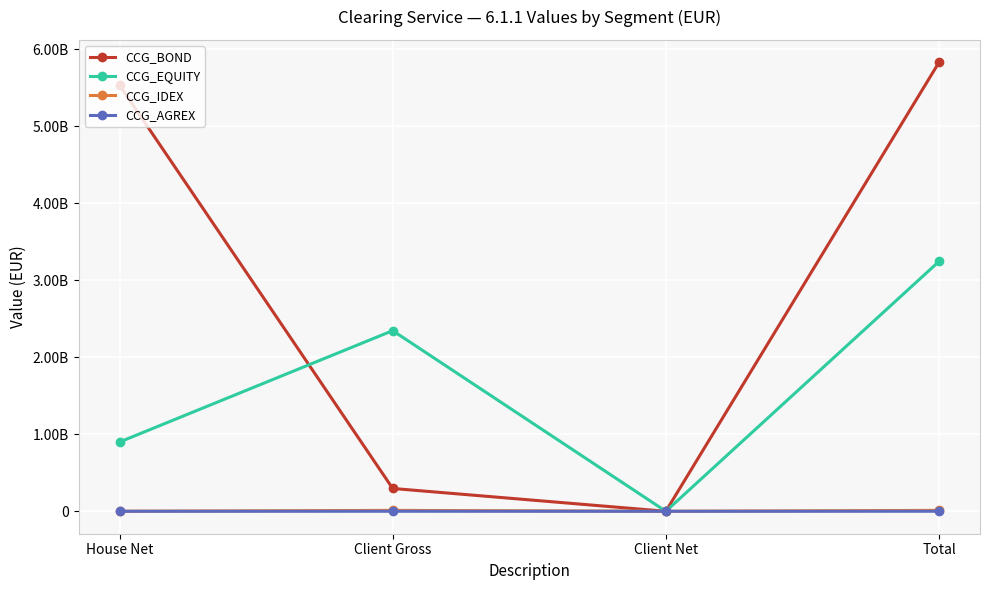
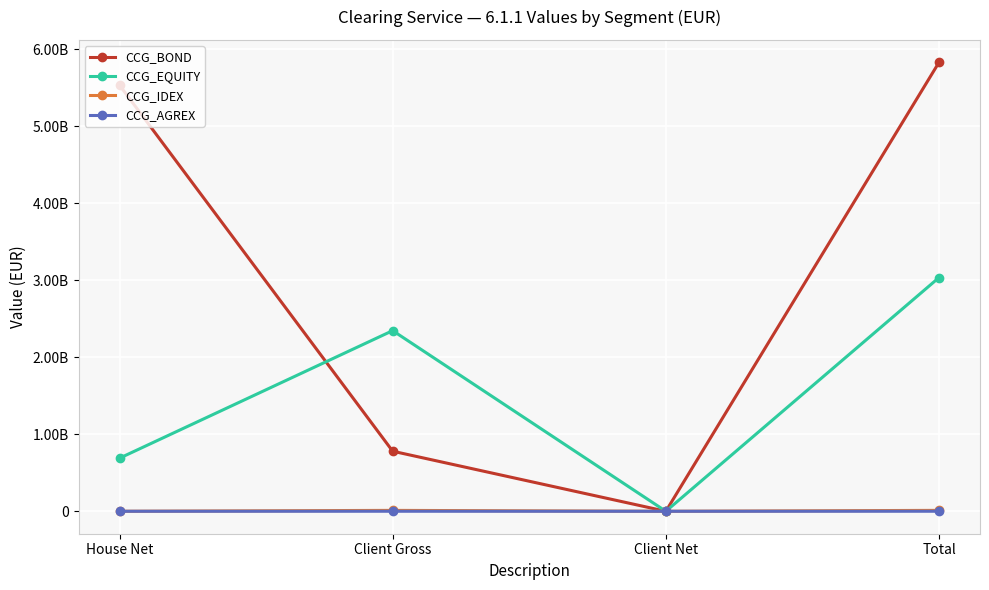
  {
    "CCG_BOND": {
-     "Client Gross": 300000000,
+     "Client Gross": 800000000,
      "Total": 5800000000
    },
    "CCG_EQUITY": {
-     "House Net": 900000000,
+     "House Net": 700000000,
      "Client Gross": 2300000000,
-     "Total": 3200000000
+     "Total": 3000000000
    }
  }
